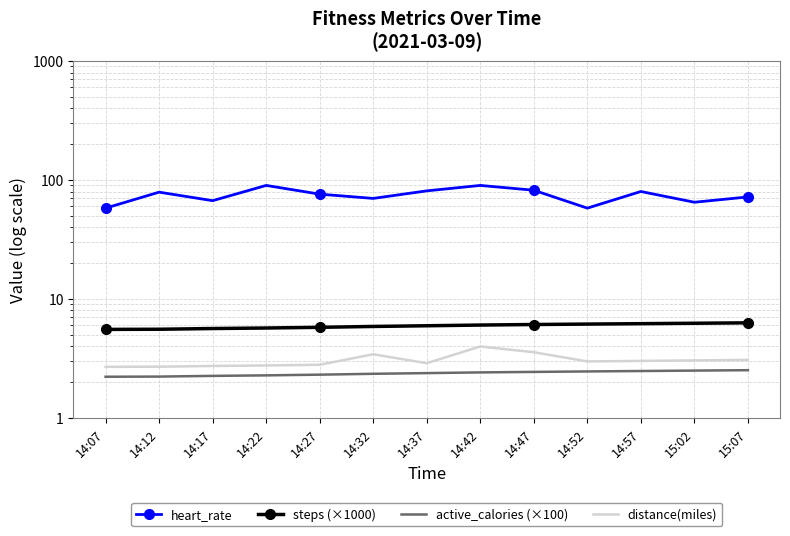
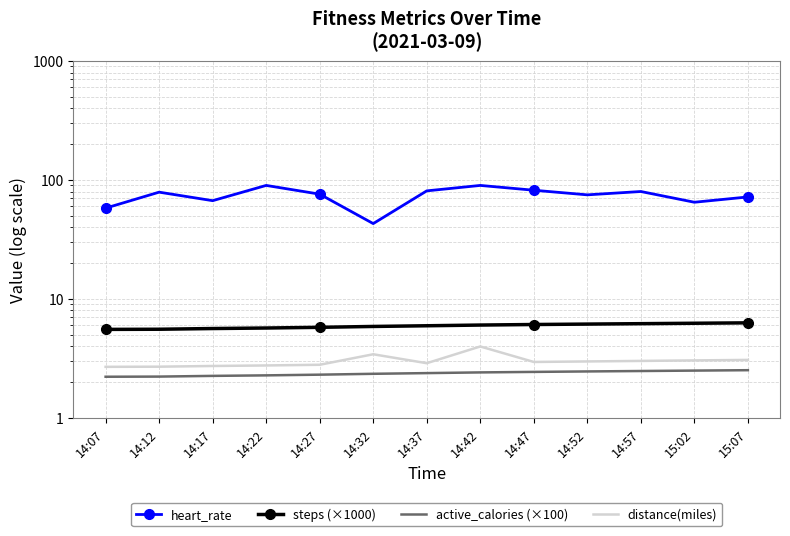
  {
    "heart_rate": {
      "14:07": 60,
      "14:12": 80,
      "14:17": 70,
      "14:22": 90,
      "14:27": 80,
-     "14:32": 70,
+     "14:32": 43,
      "14:37": 80,
      "14:42": 90,
      "14:47": 80,
-     "14:52": 60,
+     "14:52": 80,
      "14:57": 80,
      "15:02": 70,
      "15:07": 70
    },
    "steps (×1000)": {
      "14:07": 6,
      "14:12": 6,
      "14:17": 6,
      "14:22": 6,
      "14:27": 6,
      "14:32": 6,
      "14:37": 6,
      "14:42": 6,
      "14:47": 6,
      "14:52": 6,
      "14:57": 6,
      "15:02": 6,
      "15:07": 6
    },
    "active_calories (×100)": {
      "14:07": 2.2,
      "14:12": 2.2,
      "14:17": 2.3,
      "14:22": 2.3,
      "14:27": 2.3,
      "14:32": 2.4,
      "14:37": 2.4,
      "14:42": 2.4,
      "14:47": 2.4,
      "14:52": 2.5,
      "14:57": 2.5,
      "15:02": 2.5,
      "15:07": 2.5
    },
    "distance(miles)": {
      "14:07": 2.7,
      "14:12": 2.7,
      "14:17": 2.7,
      "14:22": 2.8,
      "14:27": 2.8,
      "14:32": 3.4,
      "14:37": 2.9,
      "14:42": 4.0,
-     "14:47": 3.6,
+     "14:47": 3.0,
      "14:52": 3.0,
      "14:57": 3.0,
      "15:02": 3.0,
      "15:07": 3.1
    }
  }
